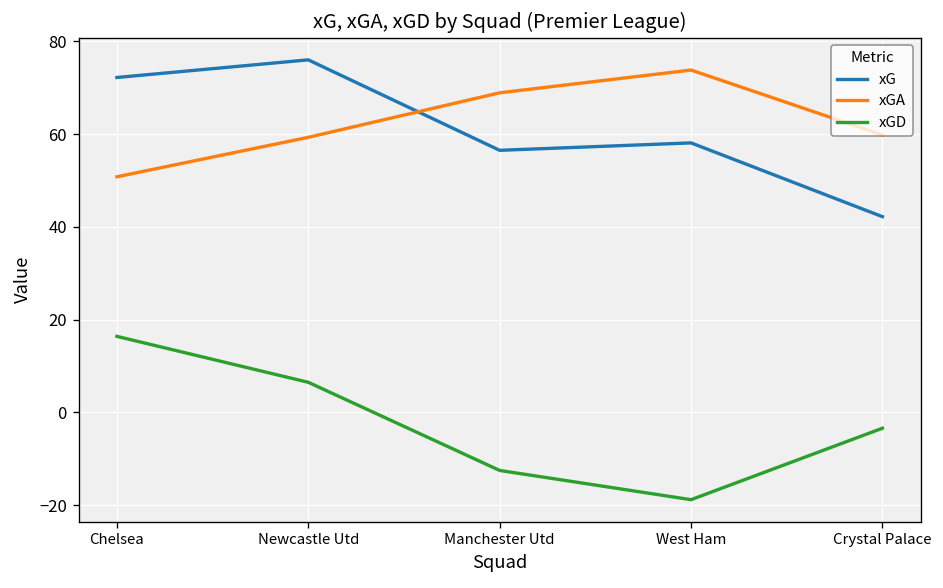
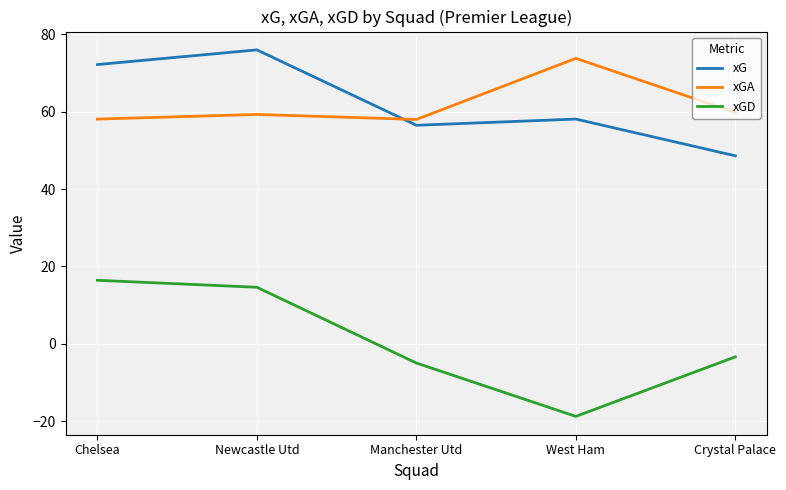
  {
    "xG": {
      "Chelsea": 72,
      "Newcastle Utd": 76,
      "Manchester Utd": 57,
      "West Ham": 58,
-     "Crystal Palace": 42
+     "Crystal Palace": 49
    },
    "xGA": {
-     "Chelsea": 51,
+     "Chelsea": 58,
      "Newcastle Utd": 59,
-     "Manchester Utd": 69,
+     "Manchester Utd": 58,
      "West Ham": 74
    },
    "xGD": {
      "Chelsea": 16,
-     "Newcastle Utd": 7,
-     "Manchester Utd": -13,
+     "Newcastle Utd": 15,
+     "Manchester Utd": -5,
      "West Ham": -19,
      "Crystal Palace": -3
    }
  }
